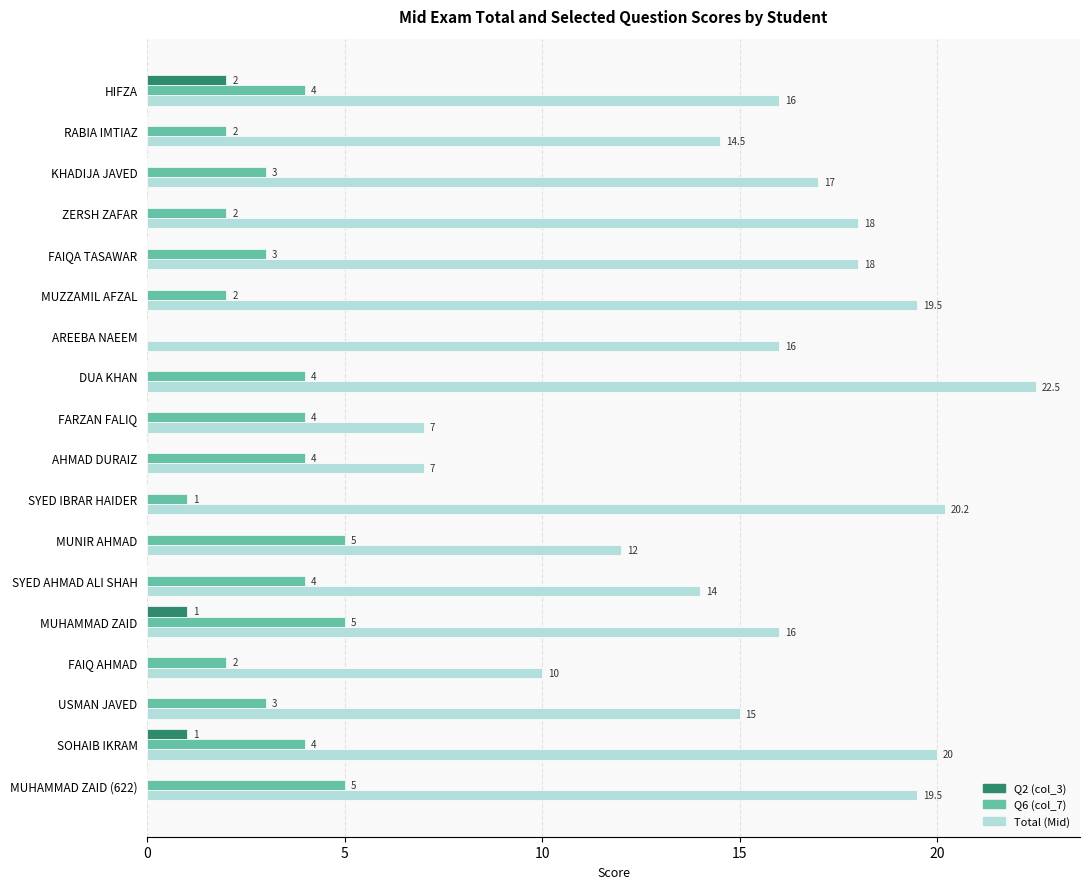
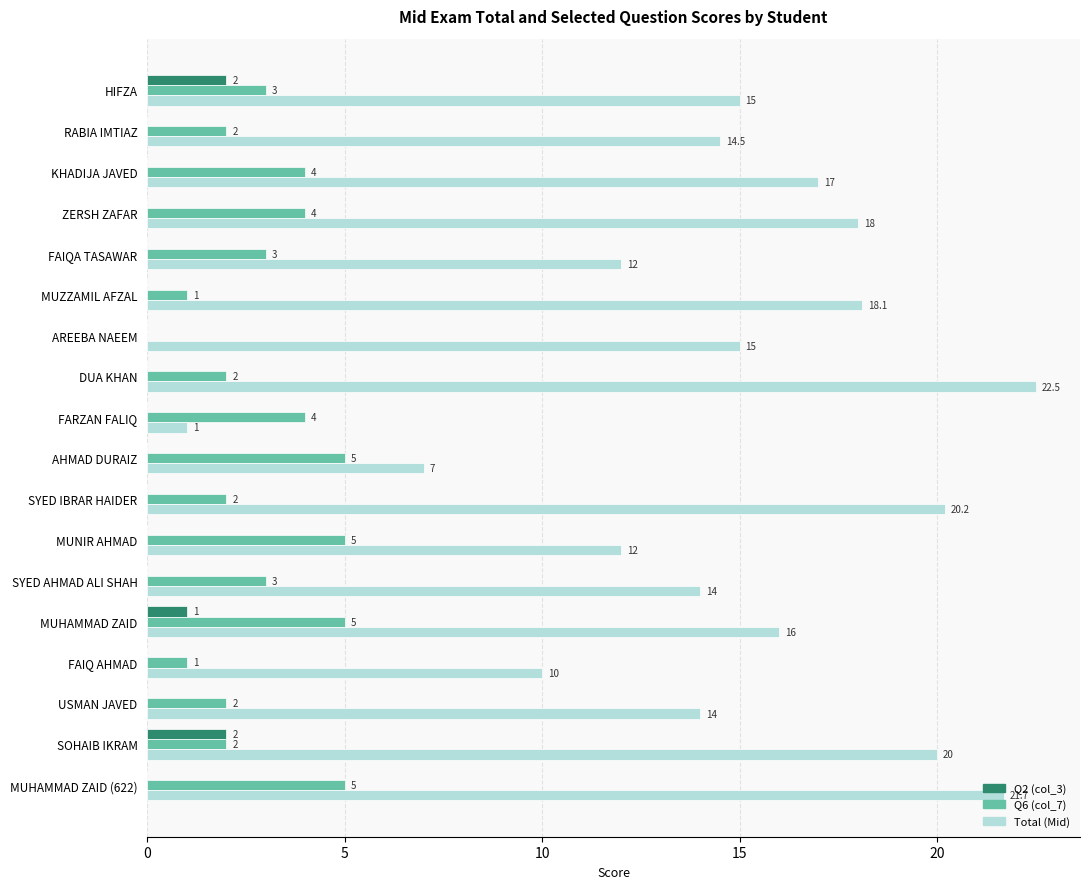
  {
    "Q2 (col_3)": {
      "HIFZA": 2,
      "MUHAMMAD ZAID": 1,
-     "SOHAIB IKRAM": 1
+     "SOHAIB IKRAM": 2
    },
    "Q6 (col_7)": {
-     "HIFZA": 4,
+     "HIFZA": 3,
      "RABIA IMTIAZ": 2,
-     "KHADIJA JAVED": 3,
-     "ZERSH ZAFAR": 2,
+     "KHADIJA JAVED": 4,
+     "ZERSH ZAFAR": 4,
      "FAIQA TASAWAR": 3,
-     "MUZZAMIL AFZAL": 2,
-     "DUA KHAN": 4,
+     "MUZZAMIL AFZAL": 1,
+     "DUA KHAN": 2,
      "FARZAN FALIQ": 4,
-     "AHMAD DURAIZ": 4,
-     "SYED IBRAR HAIDER": 1,
+     "AHMAD DURAIZ": 5,
+     "SYED IBRAR HAIDER": 2,
      "MUNIR AHMAD": 5,
-     "SYED AHMAD ALI SHAH": 4,
+     "SYED AHMAD ALI SHAH": 3,
      "MUHAMMAD ZAID": 5,
-     "FAIQ AHMAD": 2,
-     "USMAN JAVED": 3,
-     "SOHAIB IKRAM": 4,
+     "FAIQ AHMAD": 1,
+     "USMAN JAVED": 2,
+     "SOHAIB IKRAM": 2,
      "MUHAMMAD ZAID (622)": 5
    },
    "Total (Mid)": {
-     "HIFZA": 16,
+     "HIFZA": 15,
      "RABIA IMTIAZ": 14.5,
      "KHADIJA JAVED": 17,
      "ZERSH ZAFAR": 18,
-     "FAIQA TASAWAR": 18,
-     "MUZZAMIL AFZAL": 19.5,
-     "AREEBA NAEEM": 16,
+     "FAIQA TASAWAR": 12,
+     "MUZZAMIL AFZAL": 18.1,
+     "AREEBA NAEEM": 15,
      "DUA KHAN": 22.5,
-     "FARZAN FALIQ": 7,
+     "FARZAN FALIQ": 1,
      "AHMAD DURAIZ": 7,
      "SYED IBRAR HAIDER": 20.2,
      "MUNIR AHMAD": 12,
      "SYED AHMAD ALI SHAH": 14,
      "MUHAMMAD ZAID": 16,
      "FAIQ AHMAD": 10,
-     "USMAN JAVED": 15,
+     "USMAN JAVED": 14,
      "SOHAIB IKRAM": 20,
-     "MUHAMMAD ZAID (622)": 19.5
+     "MUHAMMAD ZAID (622)": 21.7
    }
  }
